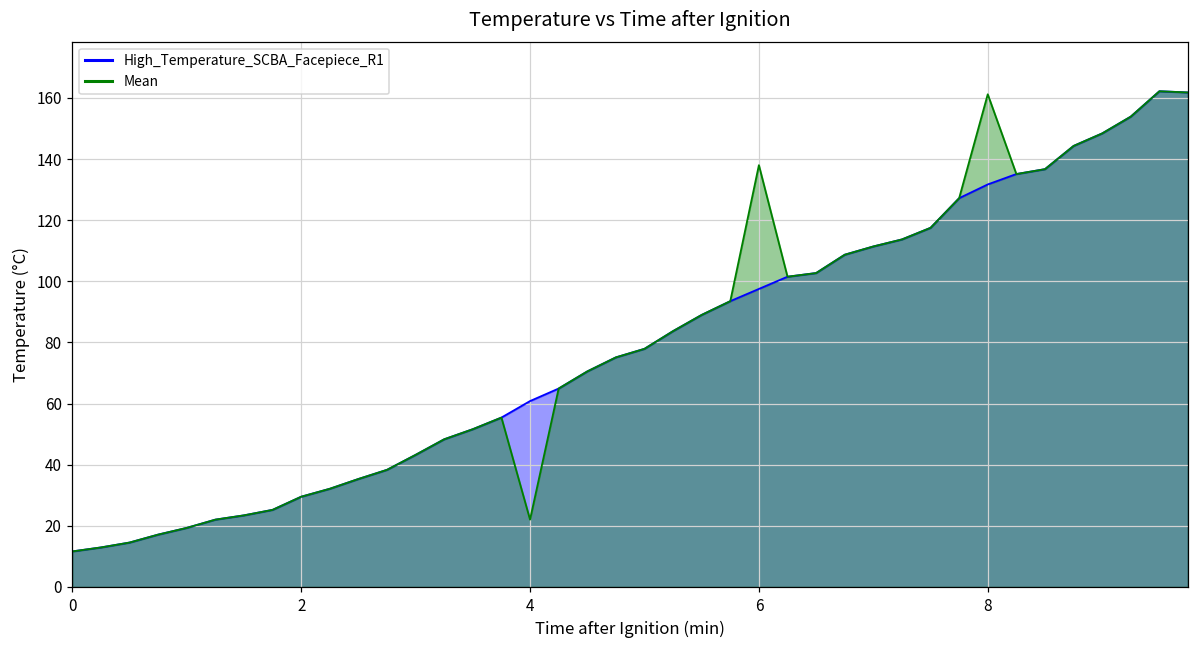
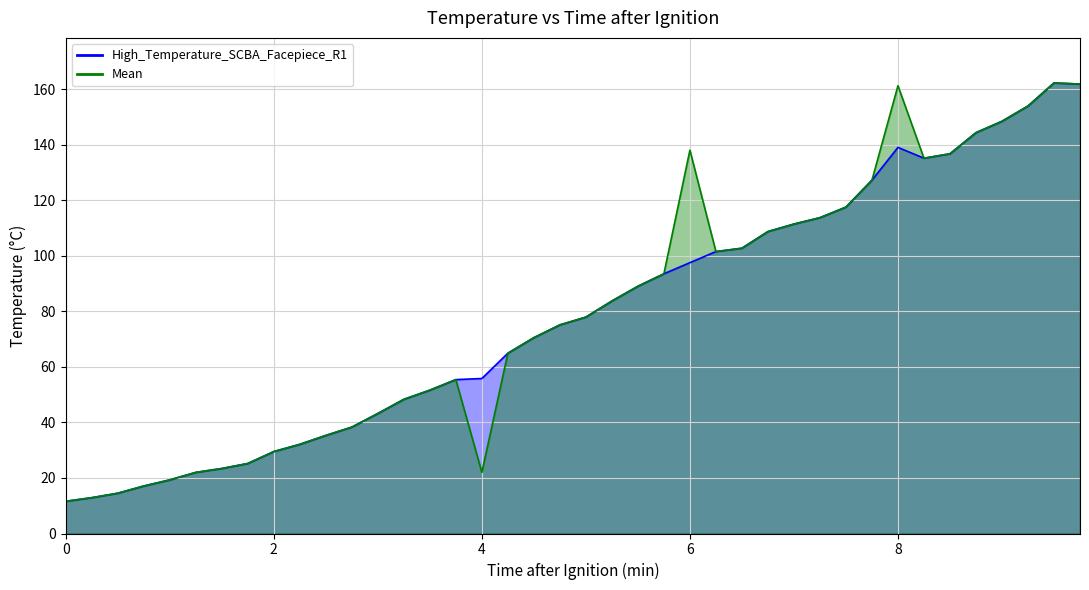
  {
    "High_Temperature_SCBA_Facepiece_R1": {
-     "4": 61,
+     "4": 56,
      "6": 98,
-     "8": 132
+     "8": 139
    },
    "Mean": {
      "4": 22,
      "6": 138,
      "8": 161
    }
  }
